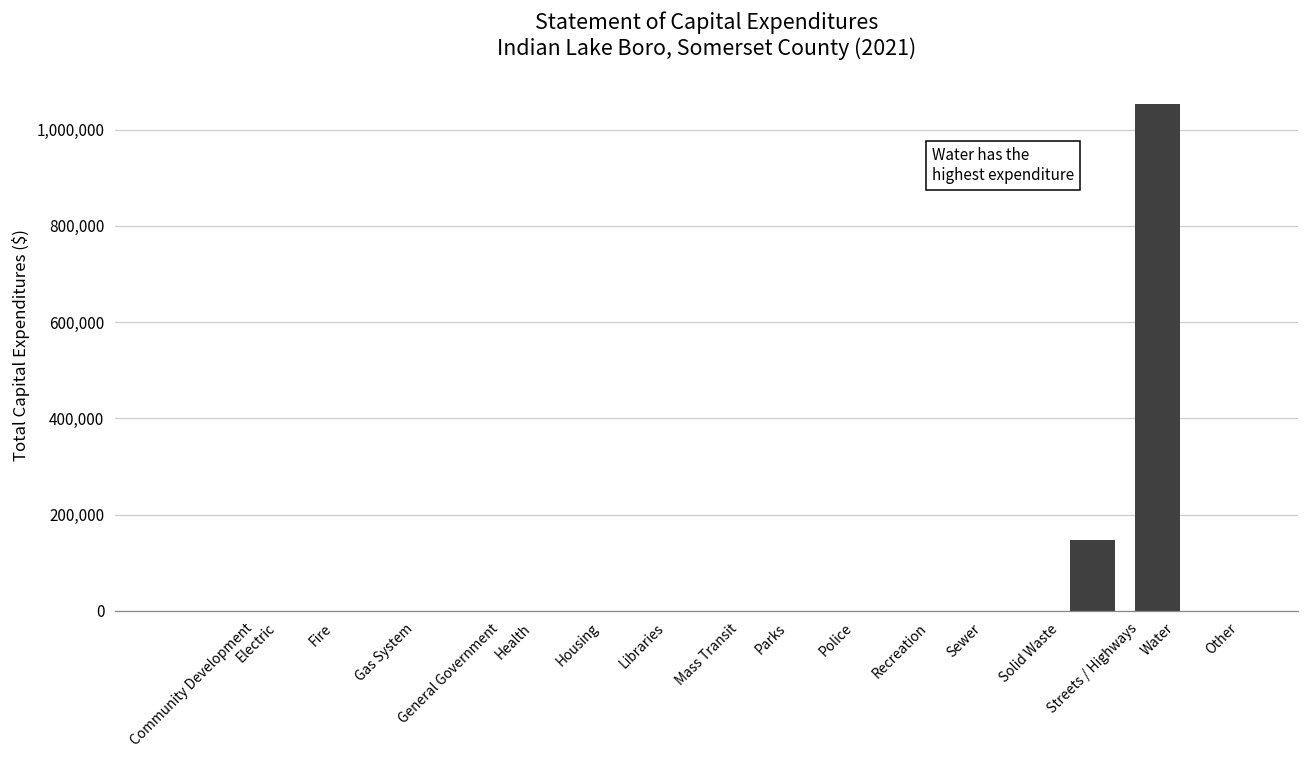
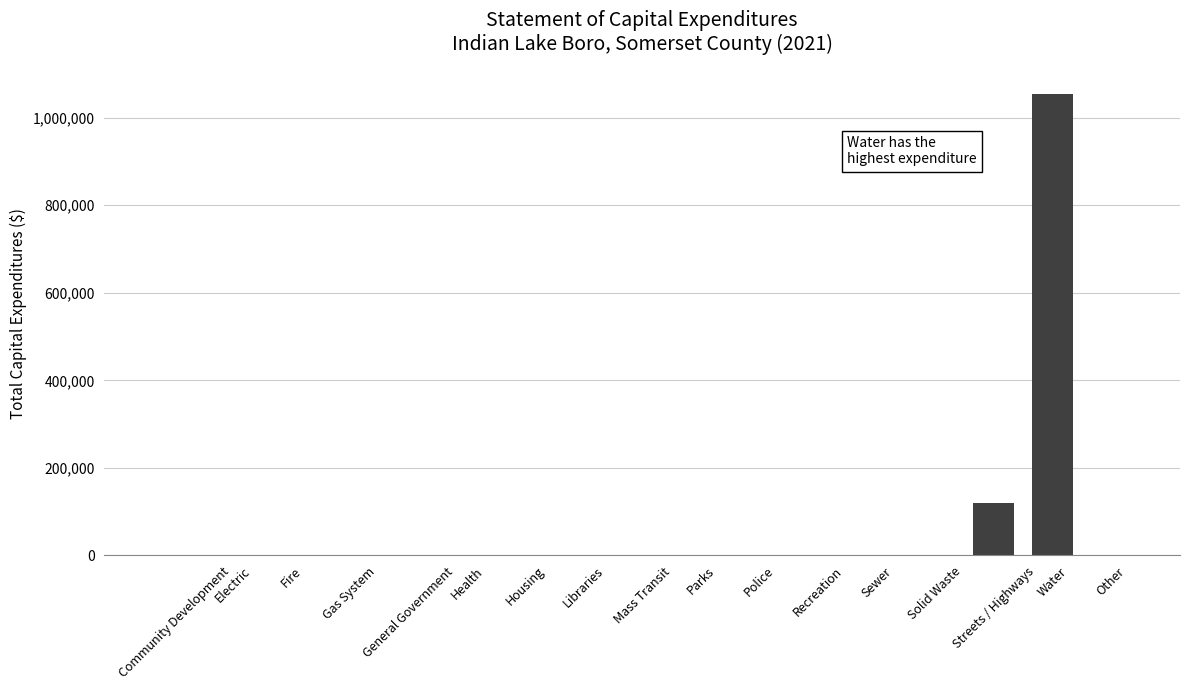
  {
    "Community Development": "0",
    "Electric": "0",
    "Fire": "0",
    "Gas System": "0",
    "General Government": "0",
    "Health": "0",
    "Housing": "0",
    "Libraries": "0",
    "Mass Transit": "0",
    "Parks": "0",
    "Police": "0",
    "Recreation": "0",
    "Sewer": "0",
    "Solid Waste": "0",
-   "Streets / Highways": "150,000",
+   "Streets / Highways": "120,000",
    "Water": "1,050,000",
    "Other": "0"
  }
